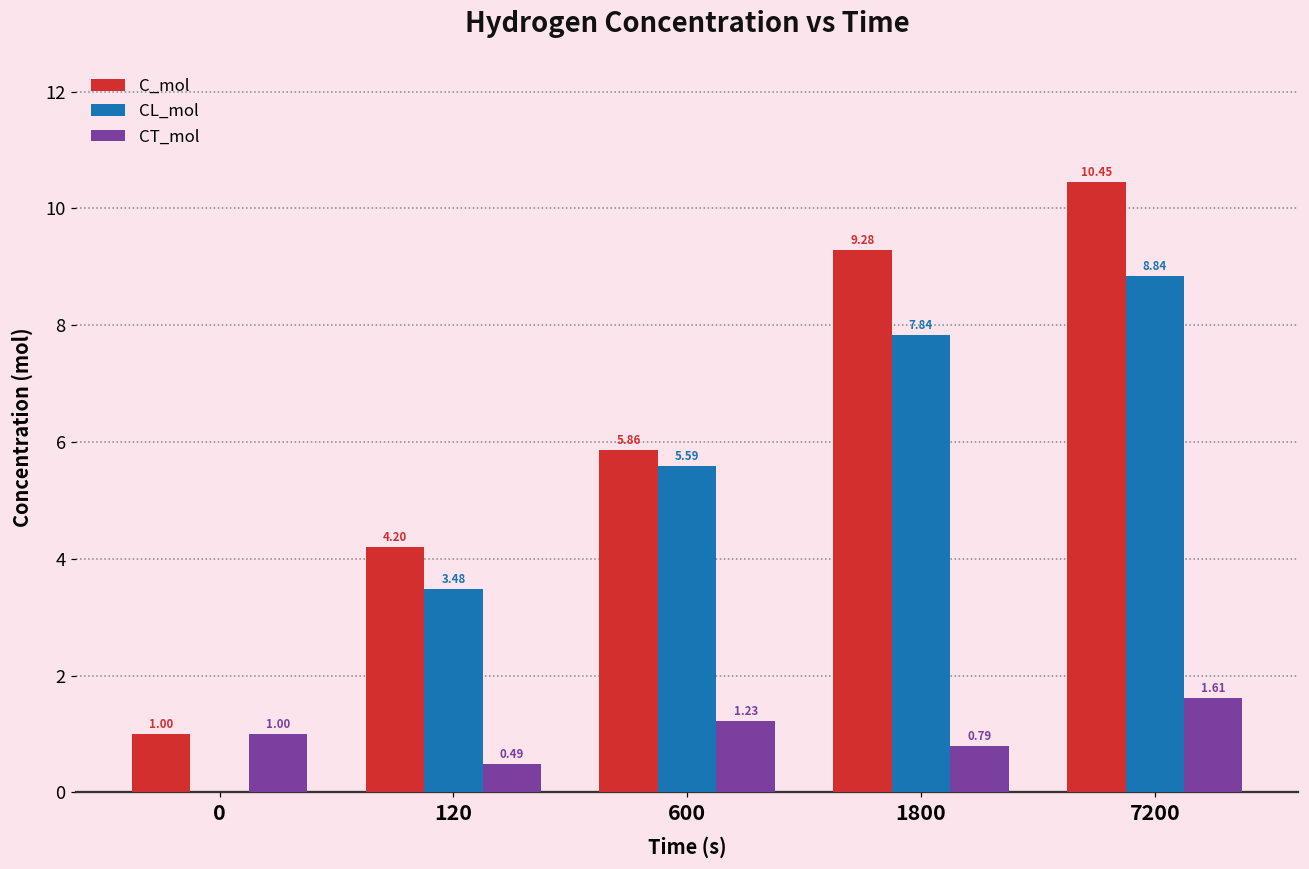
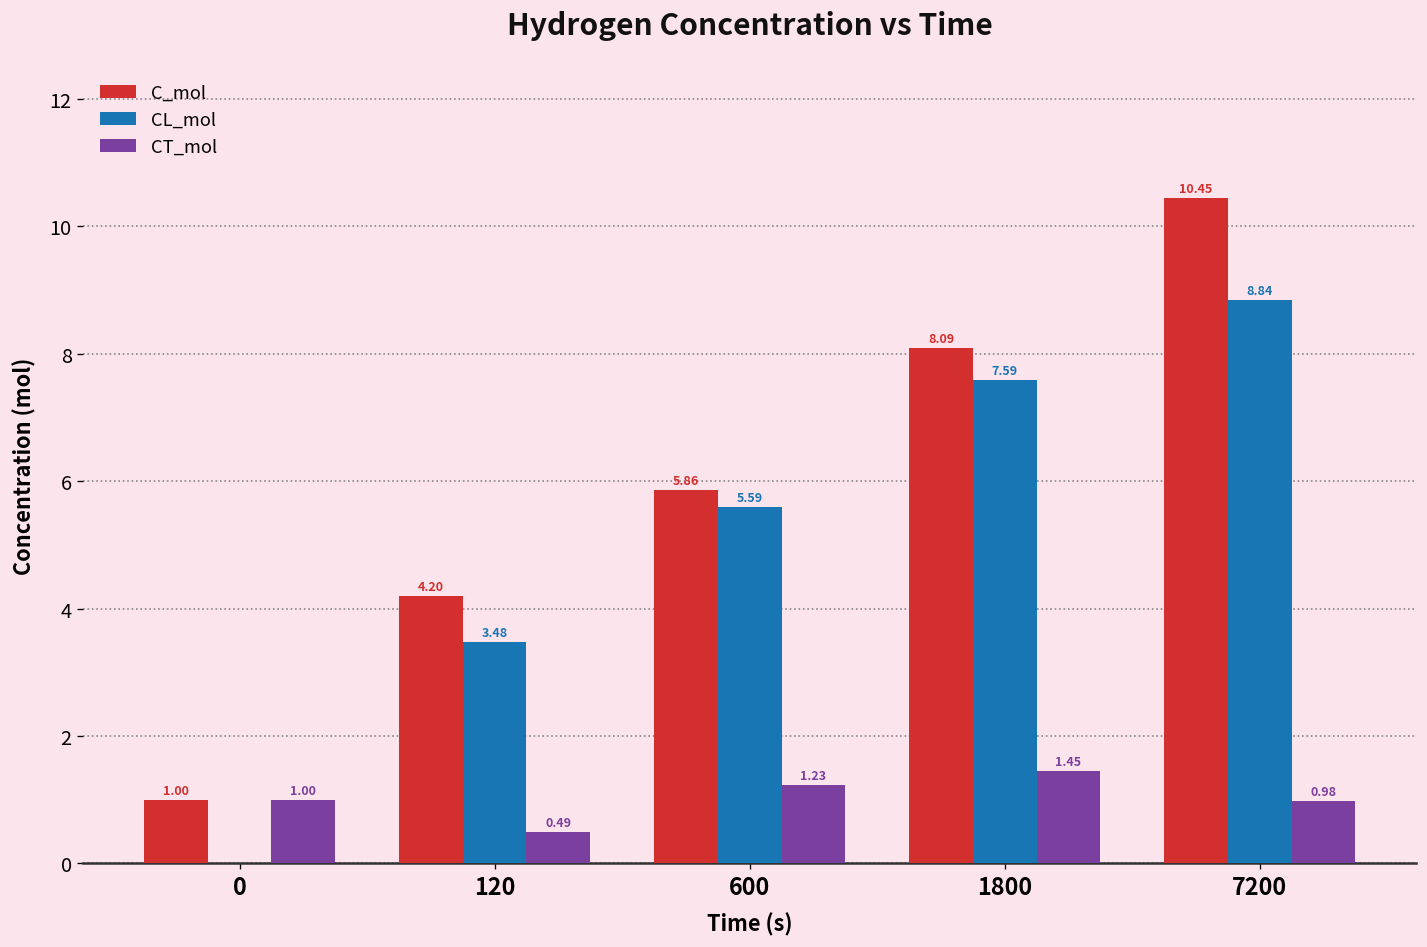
  {
    "C_mol": {
      "0": 1.00,
      "120": 4.20,
      "600": 5.86,
-     "1800": 9.28,
+     "1800": 8.09,
      "7200": 10.45
    },
    "CL_mol": {
      "120": 3.48,
      "600": 5.59,
-     "1800": 7.84,
+     "1800": 7.59,
      "7200": 8.84
    },
    "CT_mol": {
      "0": 1.00,
      "120": 0.49,
      "600": 1.23,
-     "1800": 0.79,
-     "7200": 1.61
+     "1800": 1.45,
+     "7200": 0.98
    }
  }
